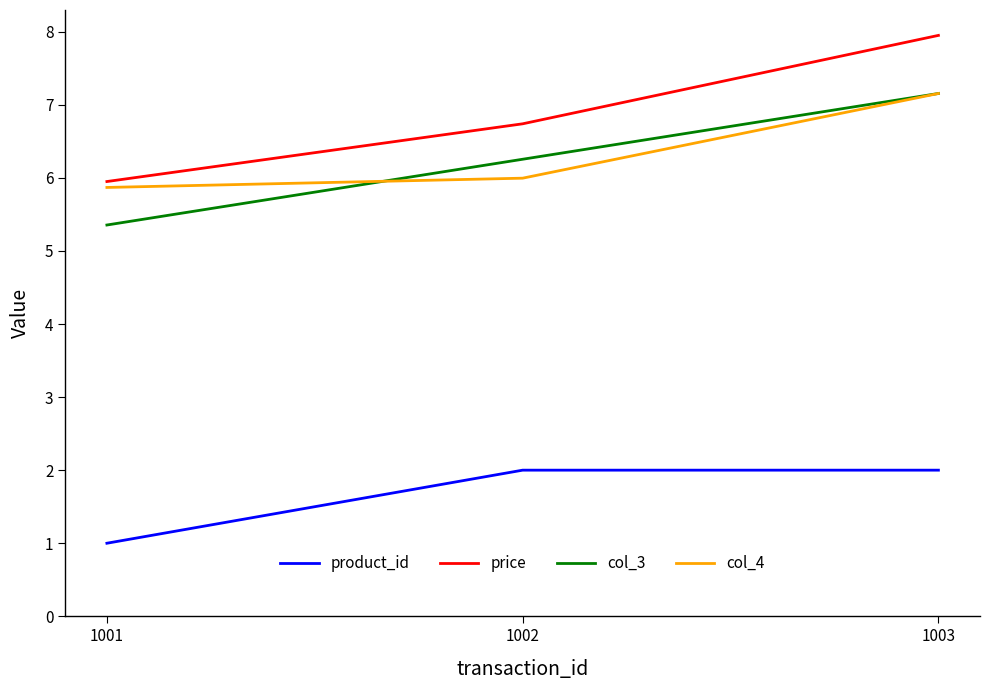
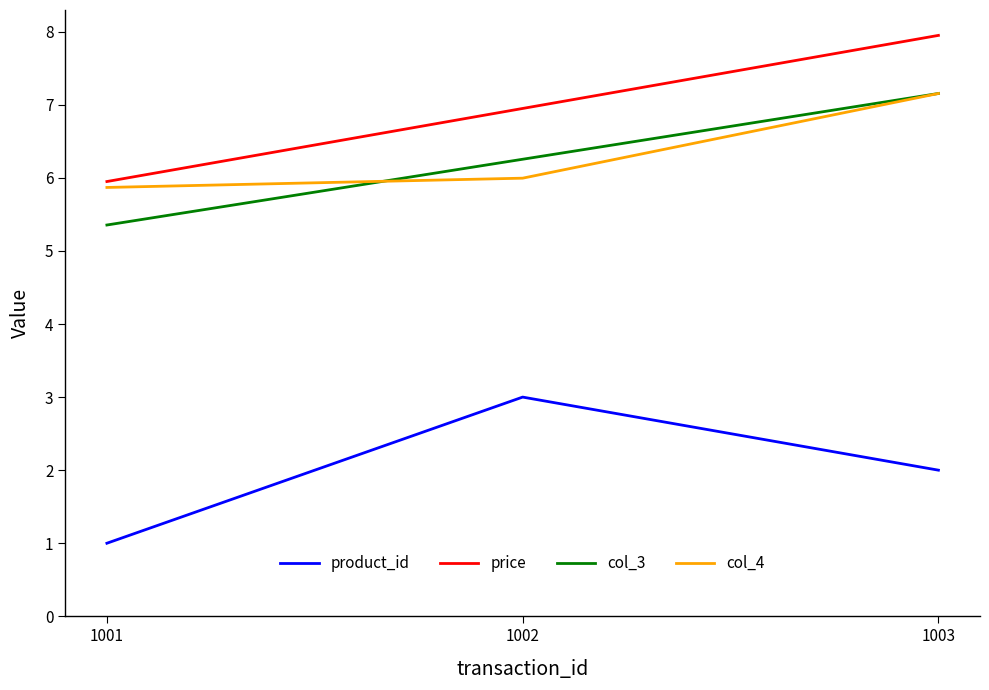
  {
    "product_id": {
      "1001": 1,
-     "1002": 2,
+     "1002": 3,
      "1003": 2
    },
    "price": {
      "1001": 6.0,
-     "1002": 6.7,
+     "1002": 7.0,
      "1003": 8.0
    },
    "col_3": {
      "1001": 5.4,
      "1002": 6.3
    },
    "col_4": {
      "1001": 5.9,
      "1002": 6.0
    }
  }
